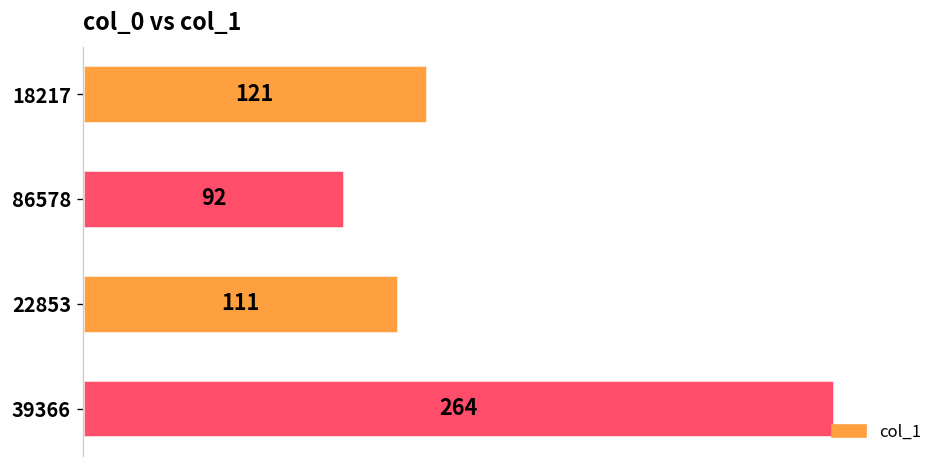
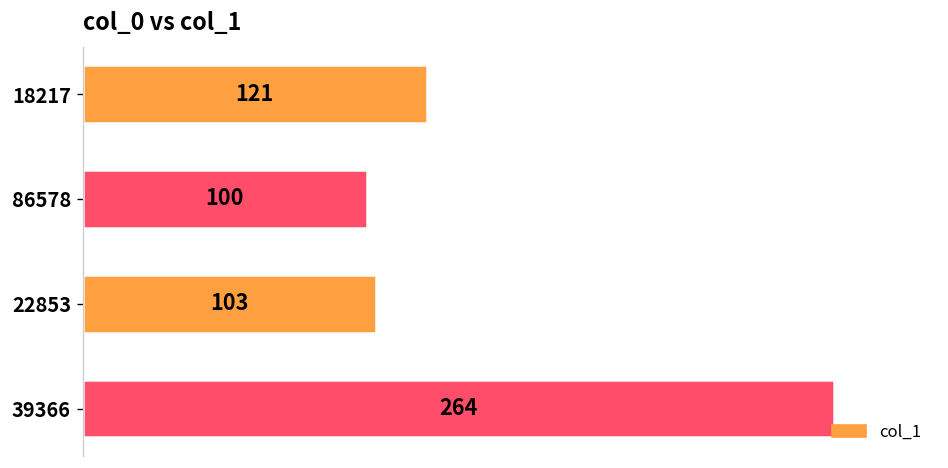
  {
    "18217": 121,
-   "86578": 92,
-   "22853": 111,
+   "86578": 100,
+   "22853": 103,
    "39366": 264
  }
